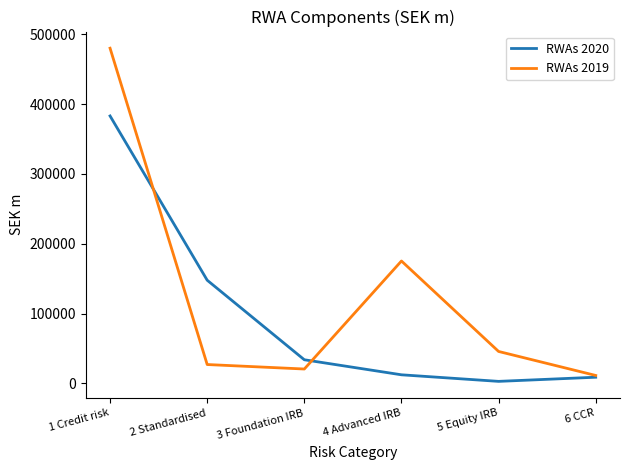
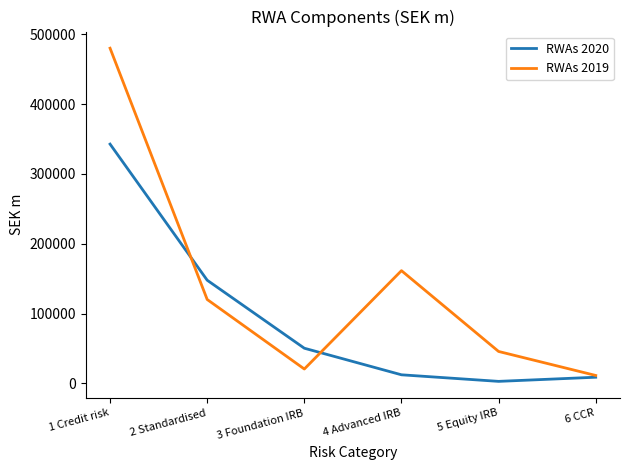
  {
    "RWAs 2020": {
-     "1 Credit risk": 380000,
+     "1 Credit risk": 340000,
      "2 Standardised": 150000,
-     "3 Foundation IRB": 30000,
+     "3 Foundation IRB": 50000,
      "4 Advanced IRB": 10000,
      "5 Equity IRB": 0
    },
    "RWAs 2019": {
      "1 Credit risk": 480000,
-     "2 Standardised": 30000,
+     "2 Standardised": 120000,
      "3 Foundation IRB": 20000,
-     "4 Advanced IRB": 180000,
+     "4 Advanced IRB": 160000,
      "5 Equity IRB": 50000
    }
  }
